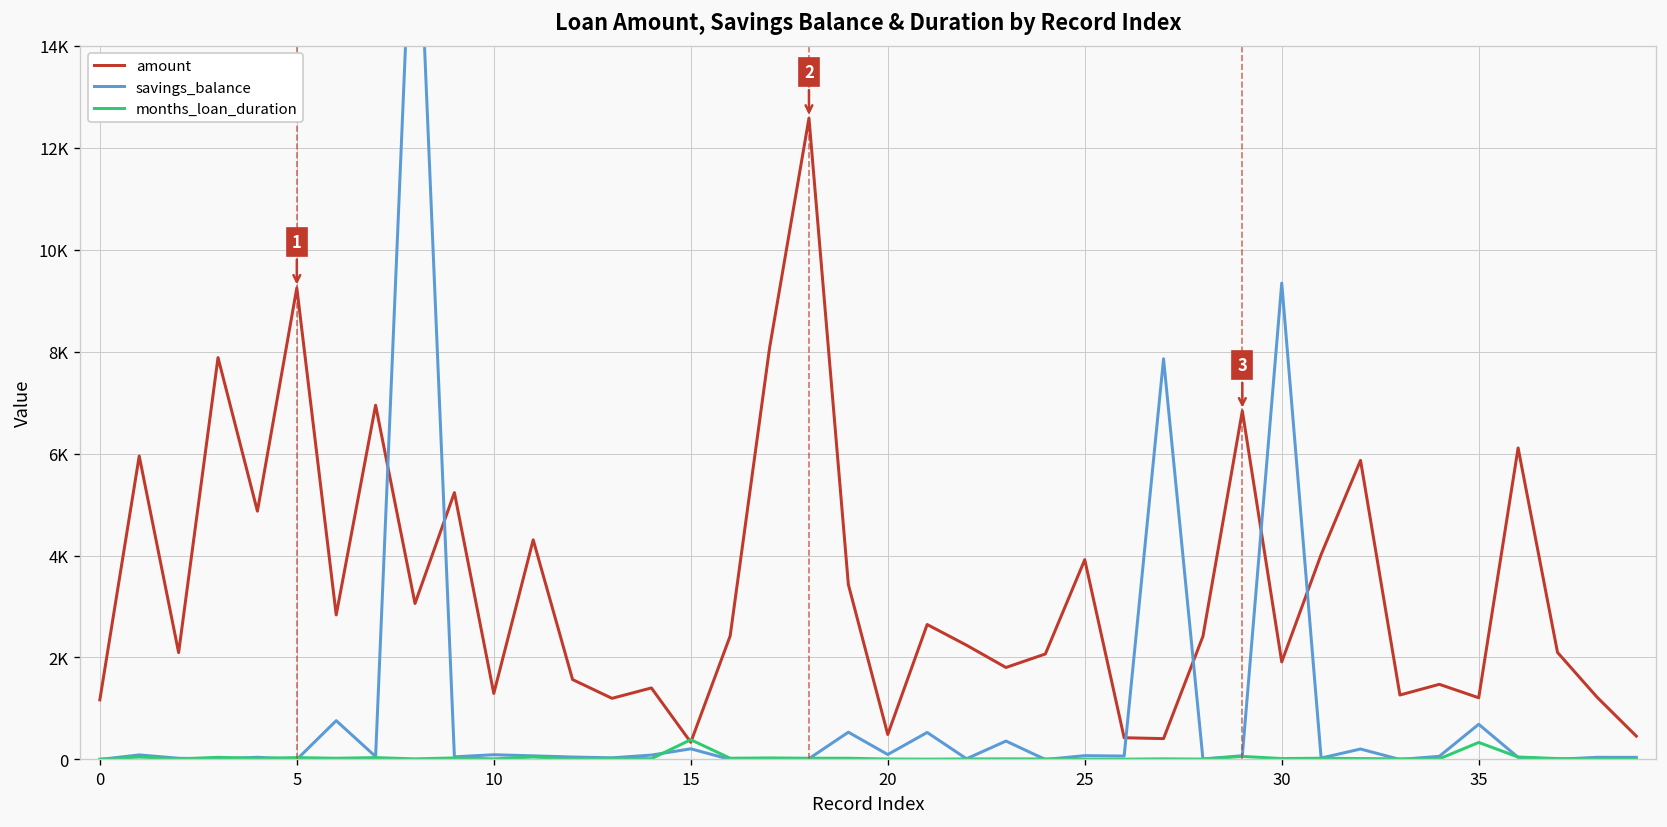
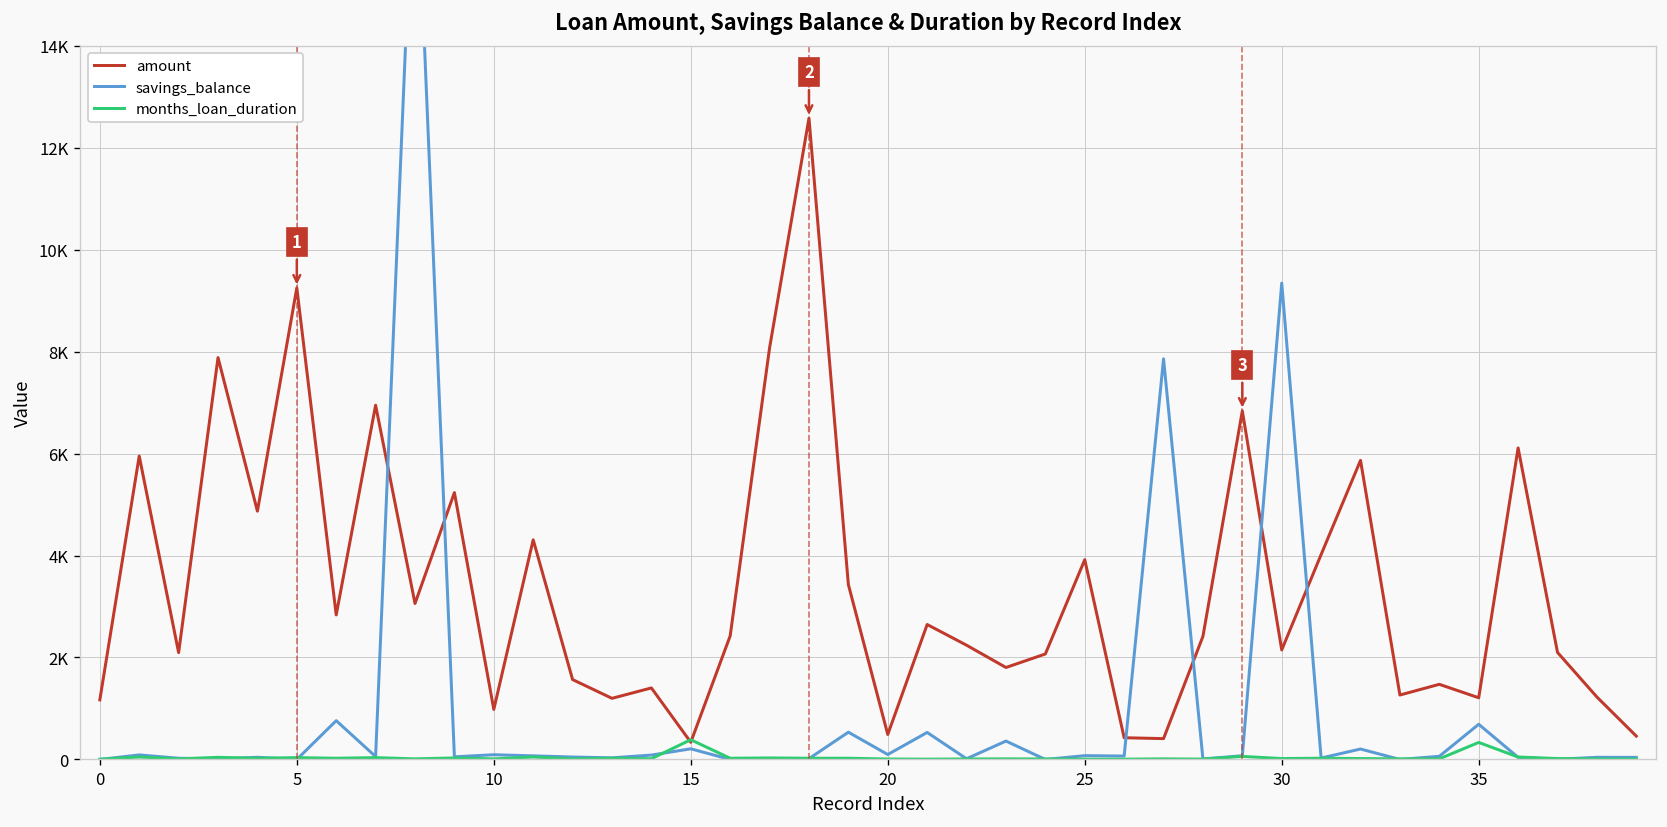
  {
    "amount": {
      "0": 1200,
-     "10": 1300,
+     "10": 1000,
      "20": 500,
      "25": 3900,
-     "30": 1900,
+     "30": 2100,
      "35": 1200
    },
    "savings_balance": {
      "10": 100,
      "15": 200,
      "20": 100,
      "25": 100,
      "30": 9300,
      "35": 700
    },
    "months_loan_duration": {
      "10": 0,
      "20": 0,
      "25": 0,
      "30": 0,
      "35": 300
    }
  }
